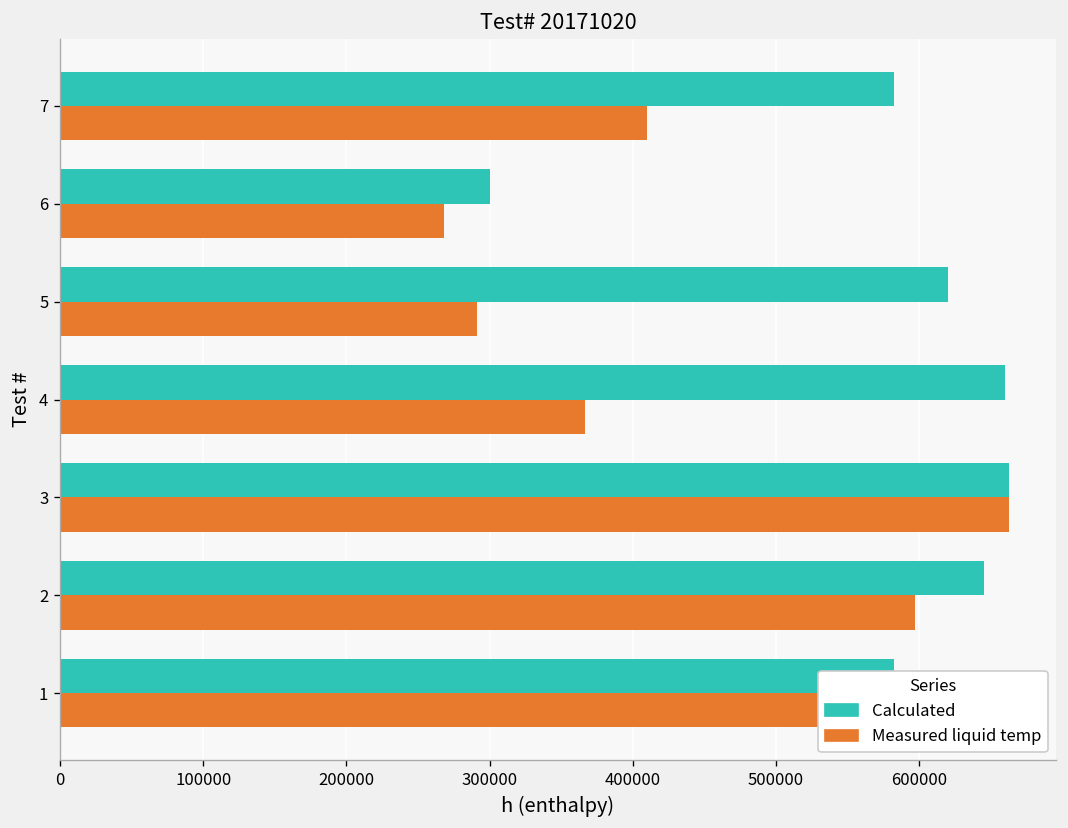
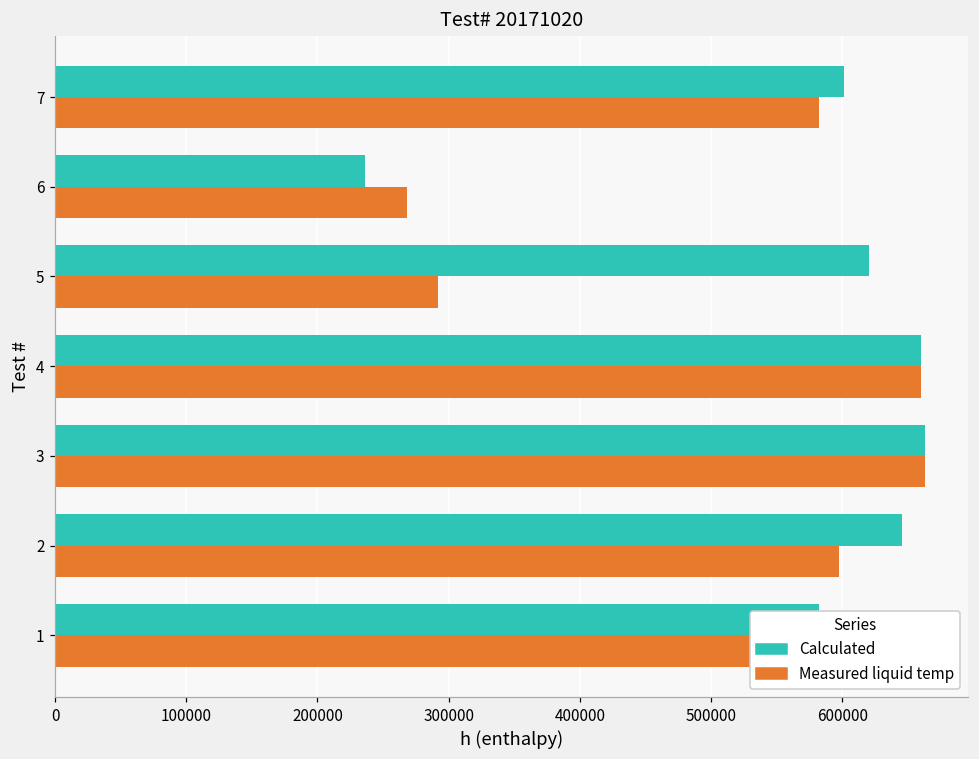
  {
    "Calculated": {
-     "7": 582000,
-     "6": 300000,
+     "7": 601000,
+     "6": 236000,
      "5": 620000,
      "4": 660000,
      "3": 663000,
      "2": 645000
    },
    "Measured liquid temp": {
-     "7": 410000,
+     "7": 582000,
      "6": 268000,
      "5": 291000,
-     "4": 367000,
+     "4": 660000,
      "3": 663000,
      "2": 597000
    }
  }
